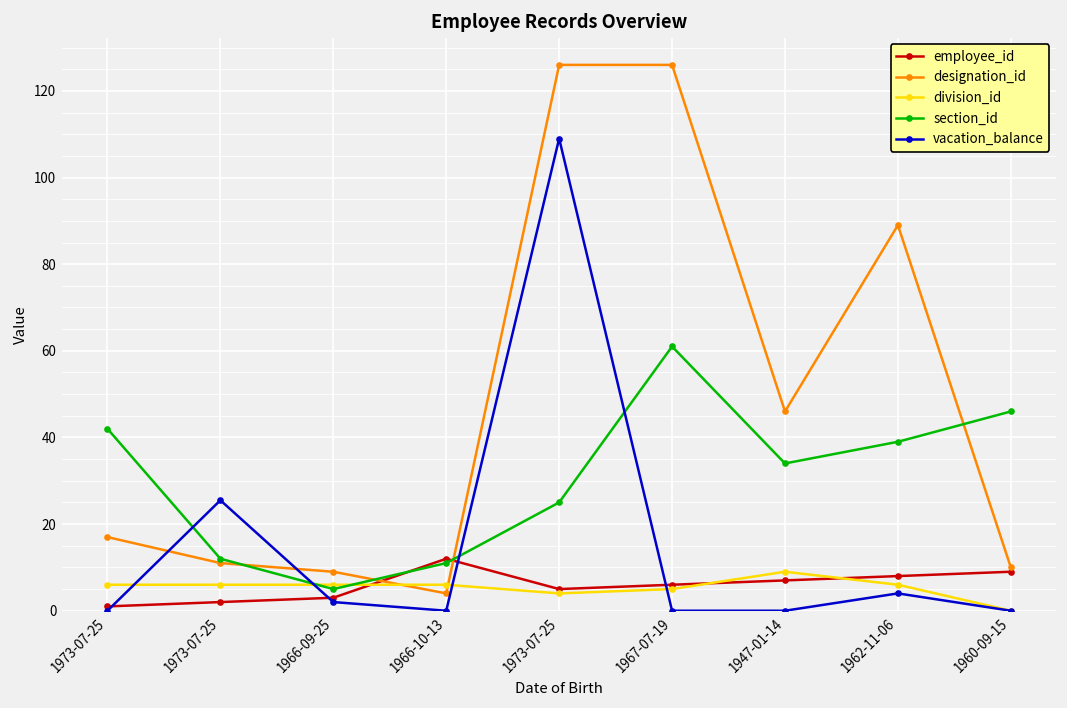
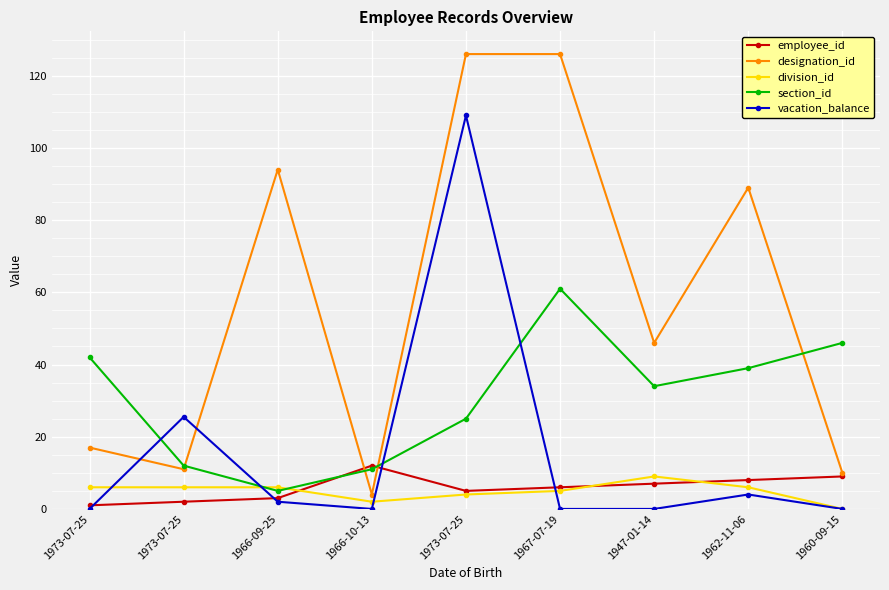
  {
    "employee_id": {
      "1966-09-25": 3,
      "1966-10-13": 12,
      "1967-07-19": 6,
      "1947-01-14": 7,
      "1962-11-06": 8,
      "1960-09-15": 9
    },
    "designation_id": {
-     "1966-09-25": 9,
+     "1966-09-25": 94,
      "1966-10-13": 4,
      "1967-07-19": 126,
      "1947-01-14": 46,
      "1962-11-06": 89,
      "1960-09-15": 10
    },
    "division_id": {
      "1966-09-25": 6,
-     "1966-10-13": 6,
+     "1966-10-13": 2,
      "1967-07-19": 5,
      "1947-01-14": 9,
      "1962-11-06": 6
    },
    "section_id": {
      "1966-09-25": 5,
      "1966-10-13": 11,
      "1967-07-19": 61,
      "1947-01-14": 34,
      "1962-11-06": 39,
      "1960-09-15": 46
    },
    "vacation_balance": {
      "1966-09-25": 2,
      "1966-10-13": 0,
      "1967-07-19": 0,
      "1947-01-14": 0,
      "1962-11-06": 4
    }
  }
